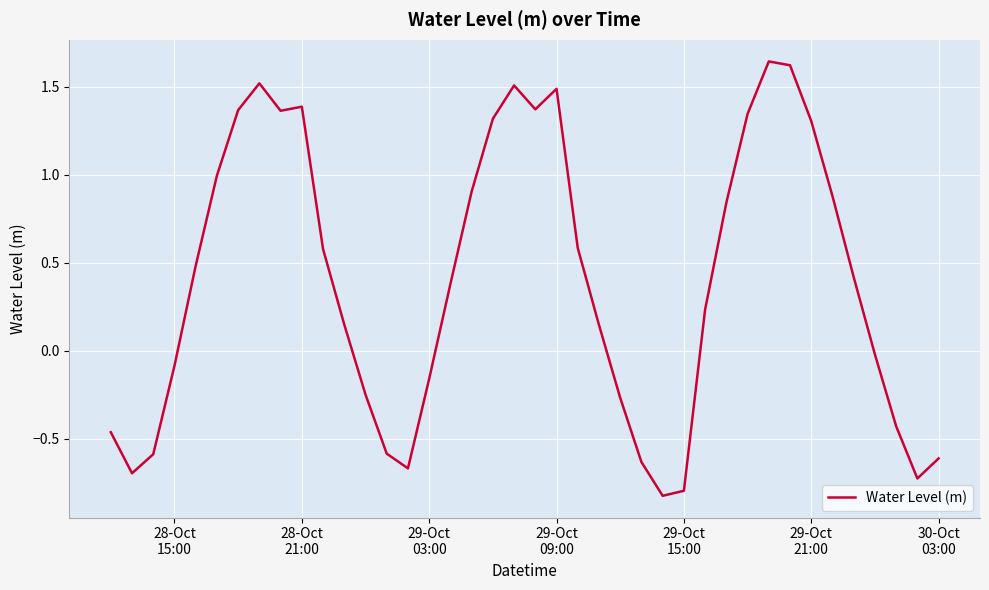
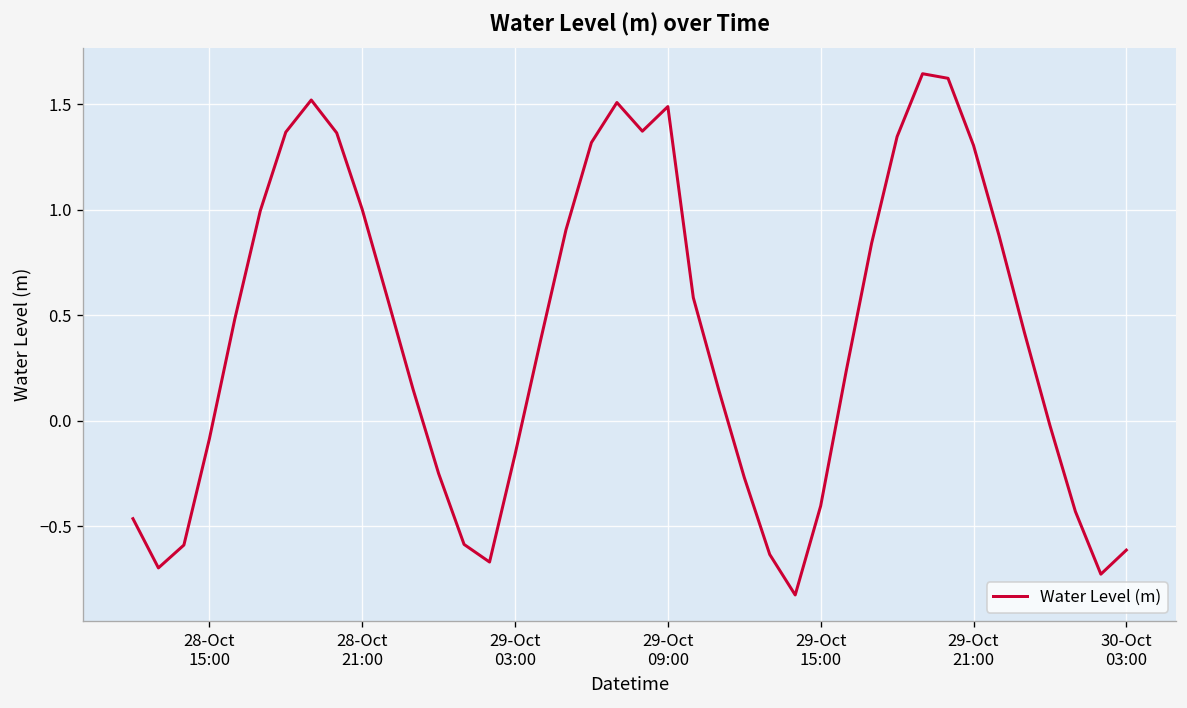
  {
    "28-Oct 15:00": -0.09,
-   "28-Oct 21:00": 1.39,
+   "28-Oct 21:00": 1.00,
    "29-Oct 03:00": -0.16,
    "29-Oct 09:00": 1.49,
-   "29-Oct 15:00": -0.80,
+   "29-Oct 15:00": -0.40,
    "29-Oct 21:00": 1.30,
    "30-Oct 03:00": -0.61
  }
